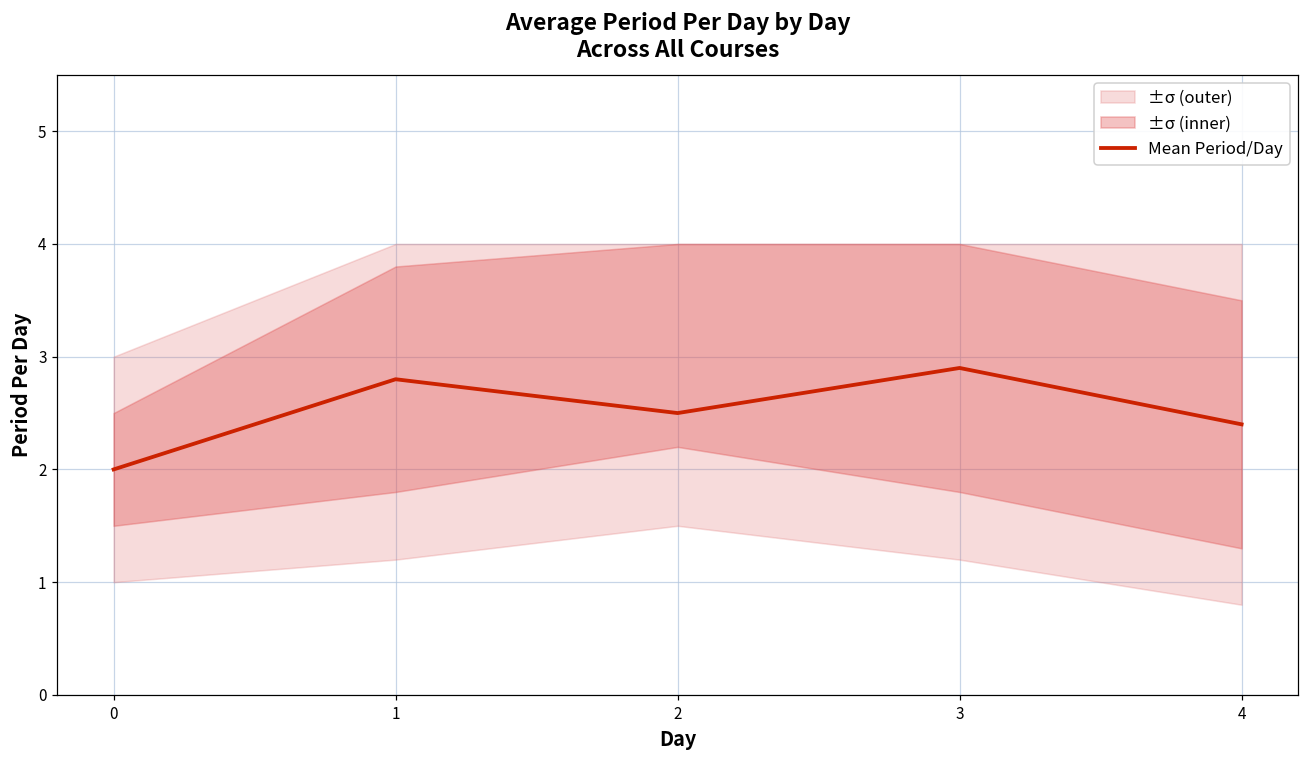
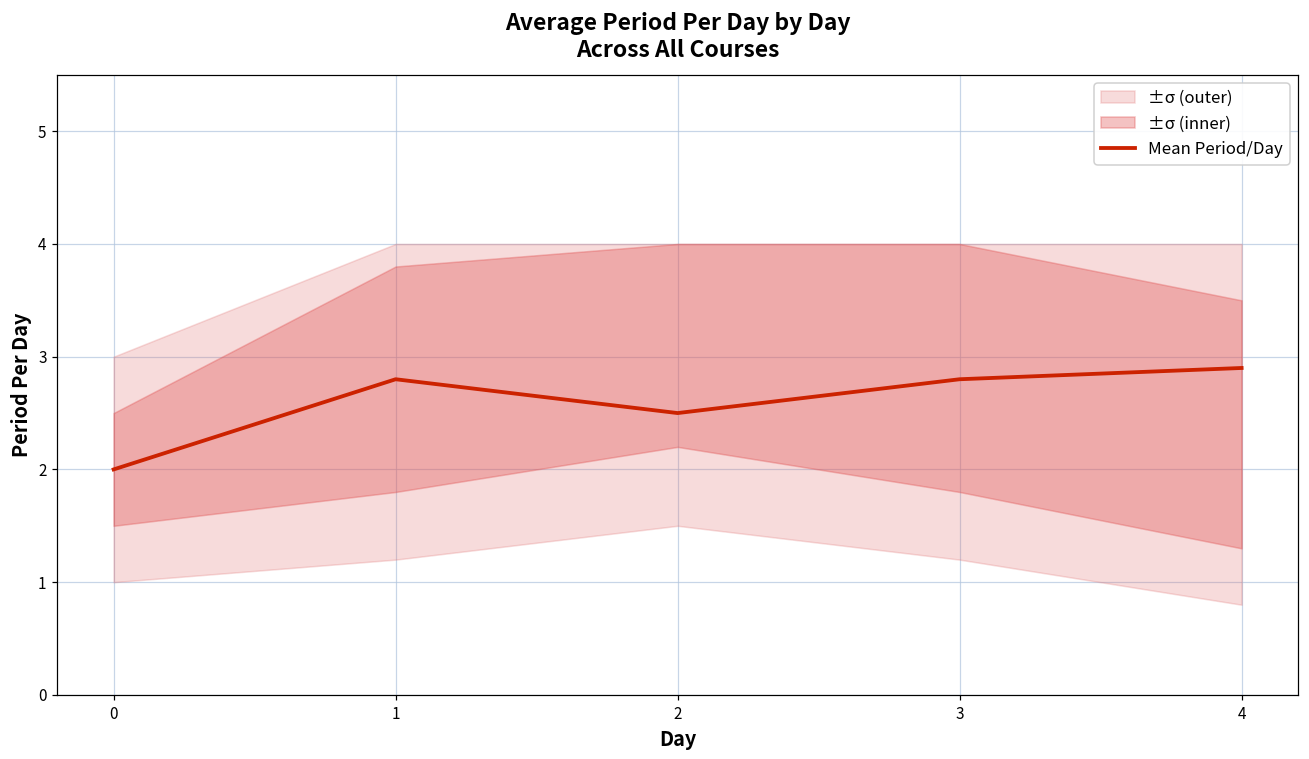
  {
    "Mean Period/Day": {
      "0": 2.0,
      "1": 2.8,
      "2": 2.5,
-     "3": 2.9,
-     "4": 2.4
+     "3": 2.8,
+     "4": 2.9
    }
  }
